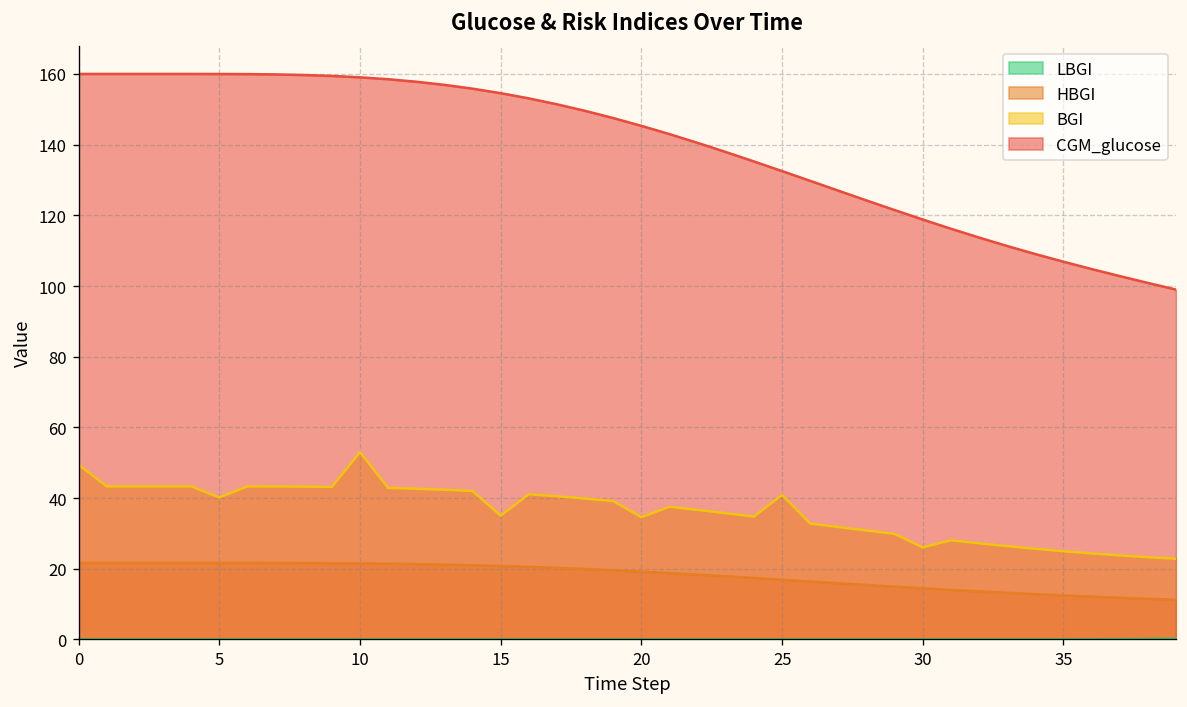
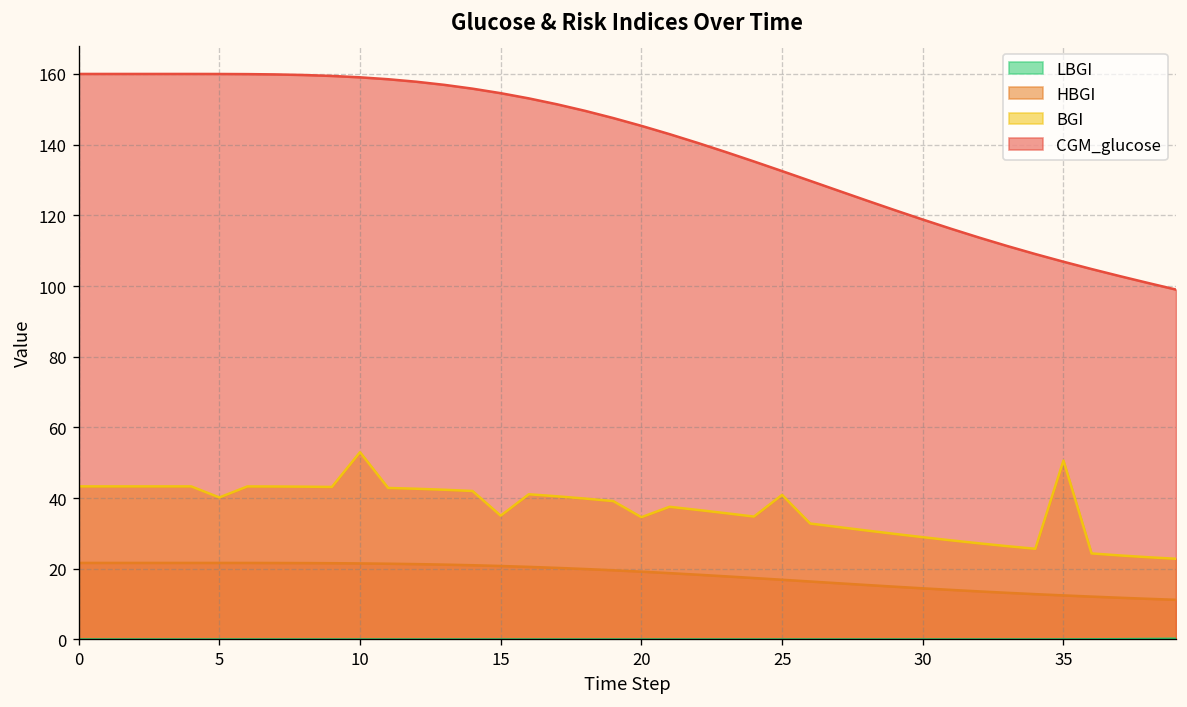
  {
    "LBGI": {
      "0": 0,
      "5": 0,
      "10": 0,
      "15": 0,
      "20": 0,
      "25": 0,
      "30": 0,
      "35": 0
    },
    "BGI": {
-     "0": 49,
+     "0": 43,
      "5": 40,
      "10": 53,
      "15": 35,
      "20": 35,
      "25": 41,
-     "30": 26,
-     "35": 25
+     "30": 29,
+     "35": 51
    }
  }
